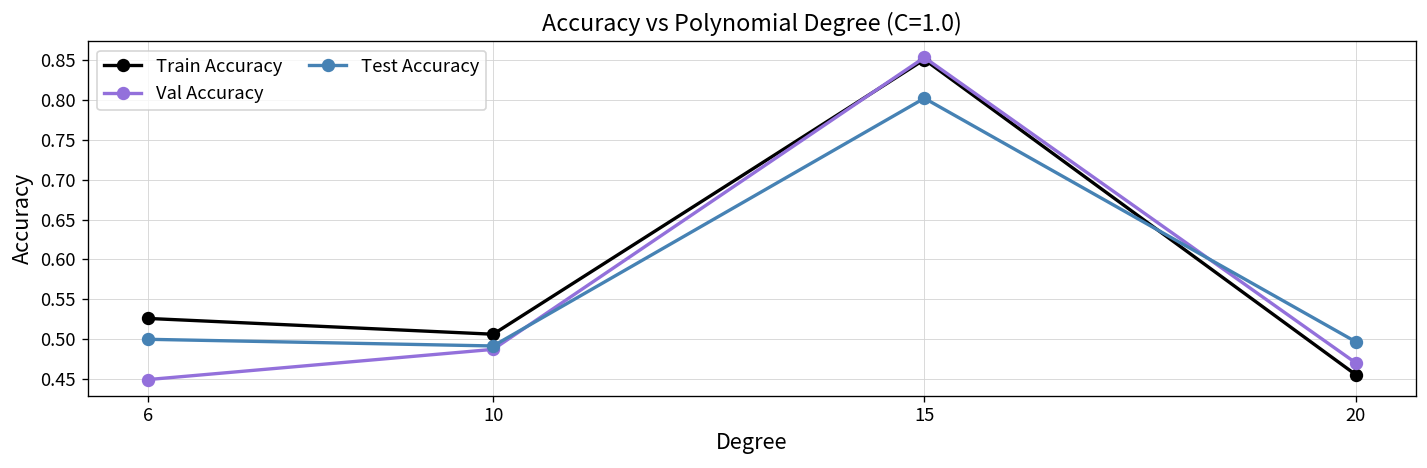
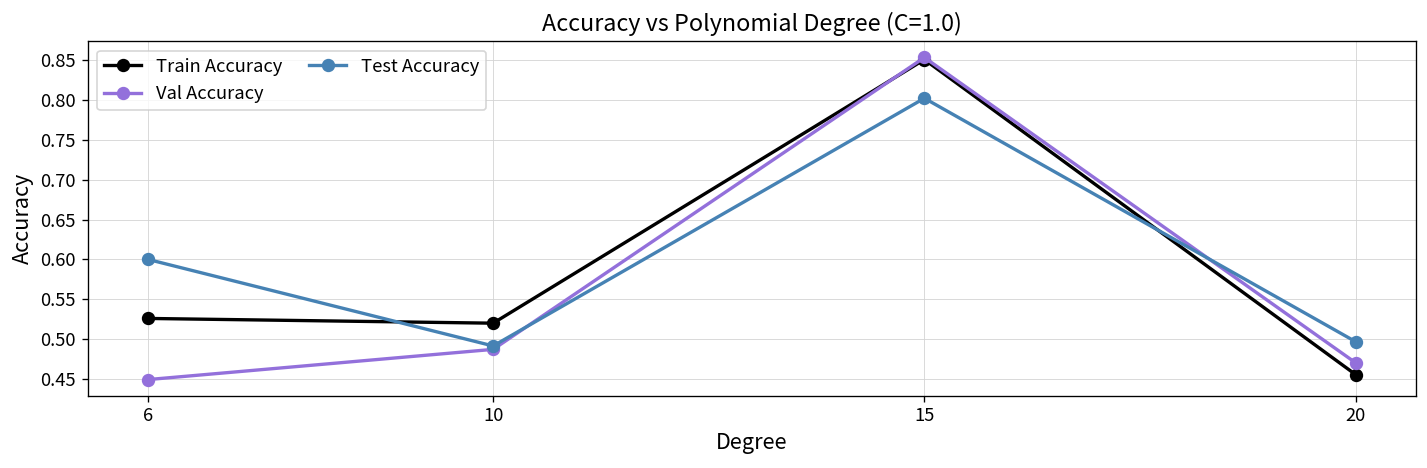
  {
    "Train Accuracy": {
      "6": 0.53,
-     "10": 0.51,
+     "10": 0.52,
      "20": 0.46
    },
    "Val Accuracy": {
      "6": 0.45,
      "10": 0.49,
      "20": 0.47
    },
    "Test Accuracy": {
-     "6": 0.5,
+     "6": 0.6,
      "10": 0.49,
      "15": 0.8,
      "20": 0.5
    }
  }
